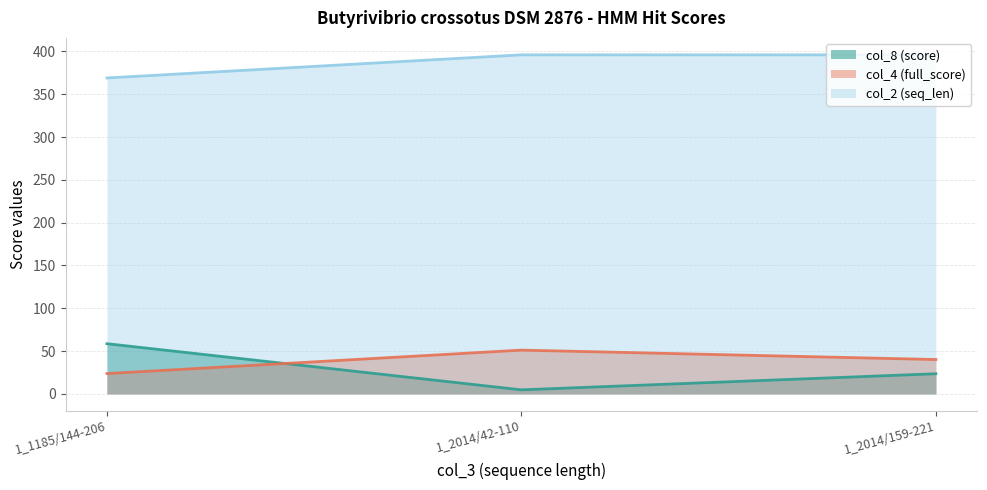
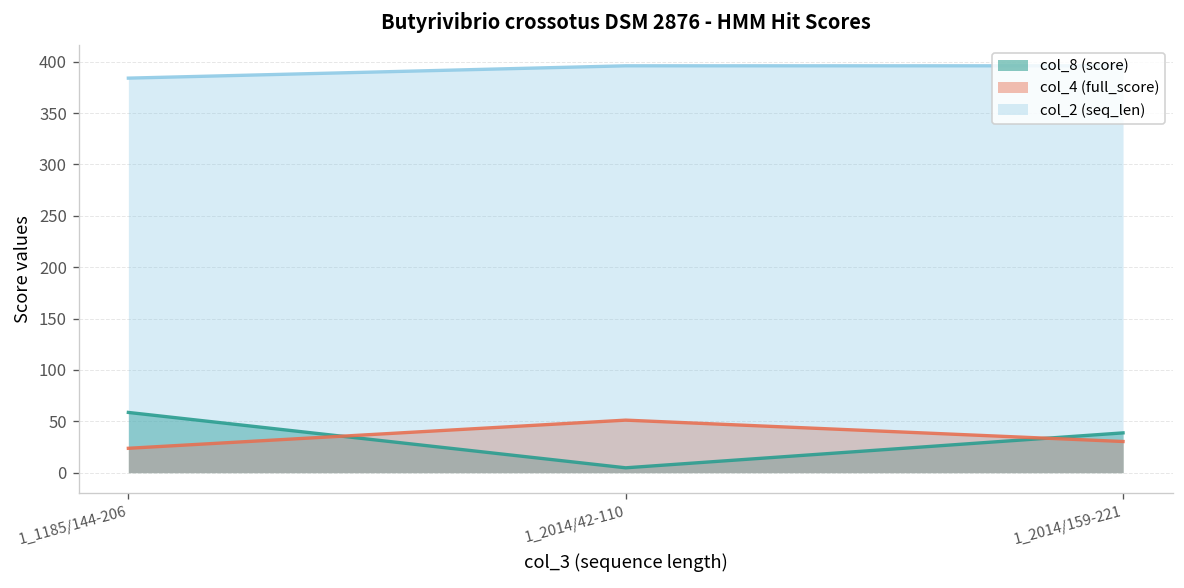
  {
    "col_8 (score)": {
      "1_1185/144-206": 60,
      "1_2014/42-110": 0,
-     "1_2014/159-221": 20
+     "1_2014/159-221": 40
    },
    "col_4 (full_score)": {
      "1_1185/144-206": 20,
      "1_2014/42-110": 50,
-     "1_2014/159-221": 40
+     "1_2014/159-221": 30
    },
    "col_2 (seq_len)": {
-     "1_1185/144-206": 370,
+     "1_1185/144-206": 380,
      "1_2014/42-110": 400
    }
  }
